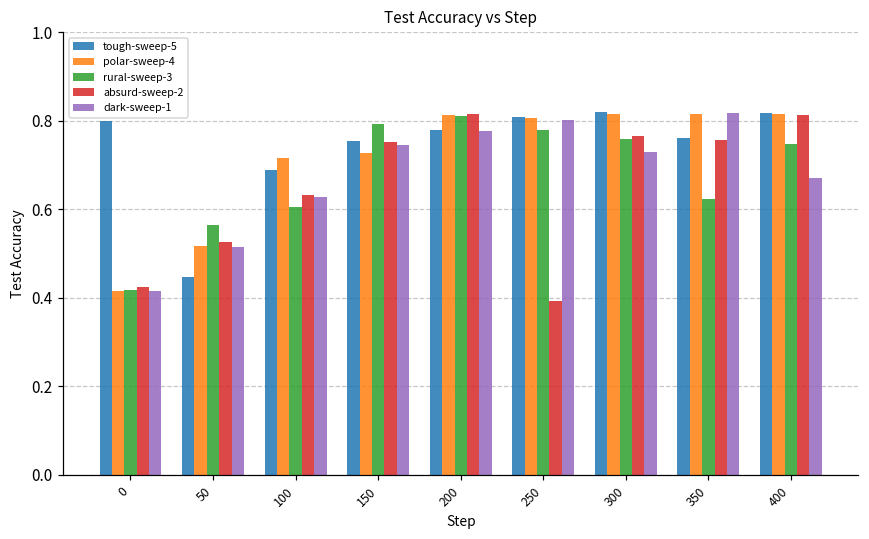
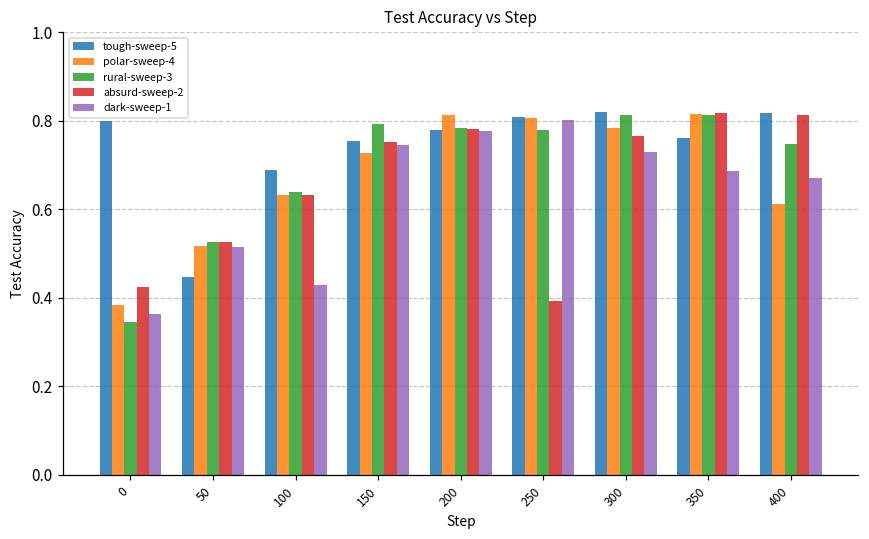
  {
    "tough-sweep-5": {
      "50": 0.45,
      "100": 0.69,
      "150": 0.75,
      "200": 0.78,
      "250": 0.81,
      "300": 0.82,
      "350": 0.76,
      "400": 0.82
    },
    "polar-sweep-4": {
-     "0": 0.42,
+     "0": 0.38,
      "50": 0.52,
-     "100": 0.72,
+     "100": 0.63,
      "150": 0.73,
      "200": 0.81,
      "250": 0.81,
-     "300": 0.82,
+     "300": 0.78,
      "350": 0.82,
-     "400": 0.82
+     "400": 0.61
    },
    "rural-sweep-3": {
-     "0": 0.42,
-     "50": 0.56,
-     "100": 0.61,
+     "0": 0.34,
+     "50": 0.53,
+     "100": 0.64,
      "150": 0.79,
-     "200": 0.81,
+     "200": 0.78,
      "250": 0.78,
-     "300": 0.76,
-     "350": 0.62,
+     "300": 0.81,
+     "350": 0.81,
      "400": 0.75
    },
    "absurd-sweep-2": {
      "0": 0.42,
      "50": 0.53,
      "100": 0.63,
      "150": 0.75,
-     "200": 0.82,
+     "200": 0.78,
      "250": 0.39,
      "300": 0.77,
-     "350": 0.76,
+     "350": 0.82,
      "400": 0.81
    },
    "dark-sweep-1": {
-     "0": 0.41,
+     "0": 0.36,
      "50": 0.52,
-     "100": 0.63,
+     "100": 0.43,
      "150": 0.75,
      "200": 0.78,
      "250": 0.80,
      "300": 0.73,
-     "350": 0.82,
+     "350": 0.69,
      "400": 0.67
    }
  }
